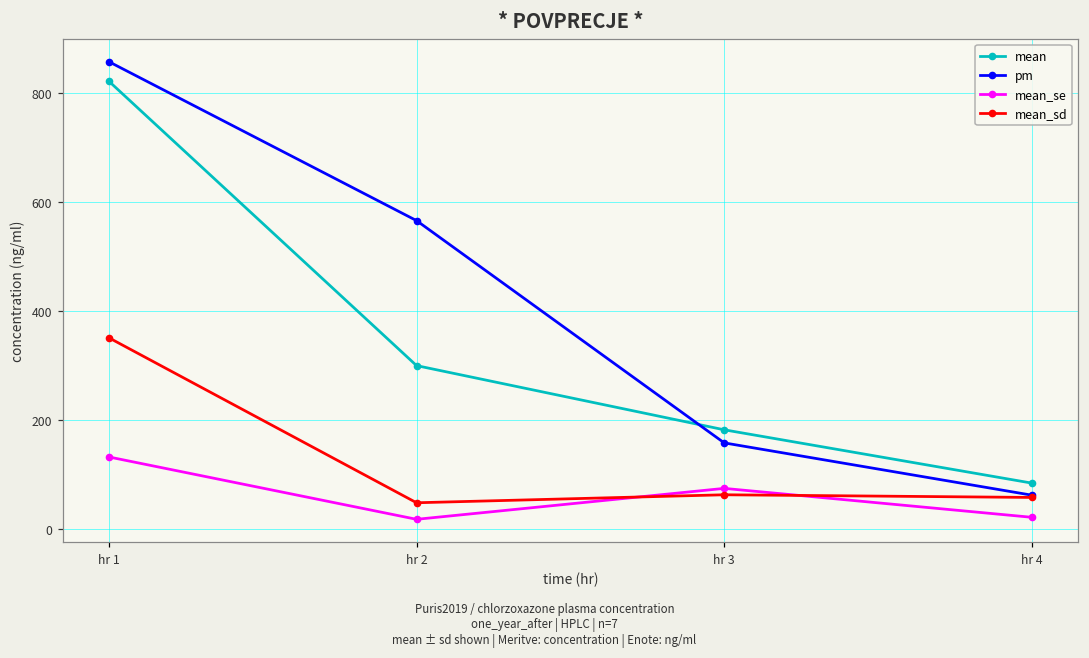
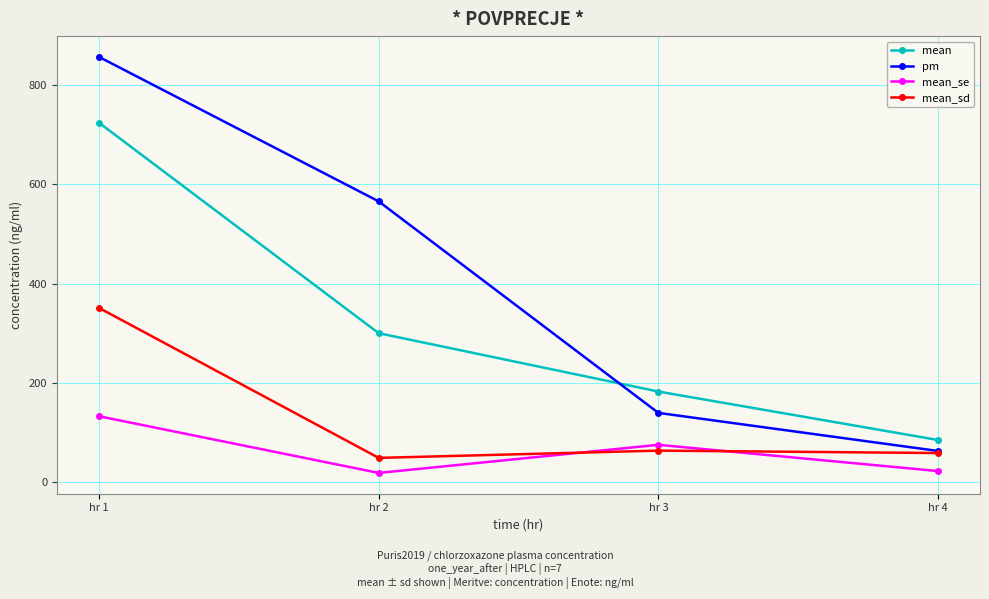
  {
    "mean": {
-     "hr 1": 820,
+     "hr 1": 720,
      "hr 2": 300,
      "hr 3": 180,
      "hr 4": 80
    },
    "pm": {
      "hr 1": 860,
      "hr 2": 570,
-     "hr 3": 160
+     "hr 3": 140
    },
    "mean_se": {
      "hr 1": 130,
      "hr 2": 20,
      "hr 3": 80,
      "hr 4": 20
    },
    "mean_sd": {
      "hr 1": 350,
      "hr 2": 50,
      "hr 3": 60
    }
  }
